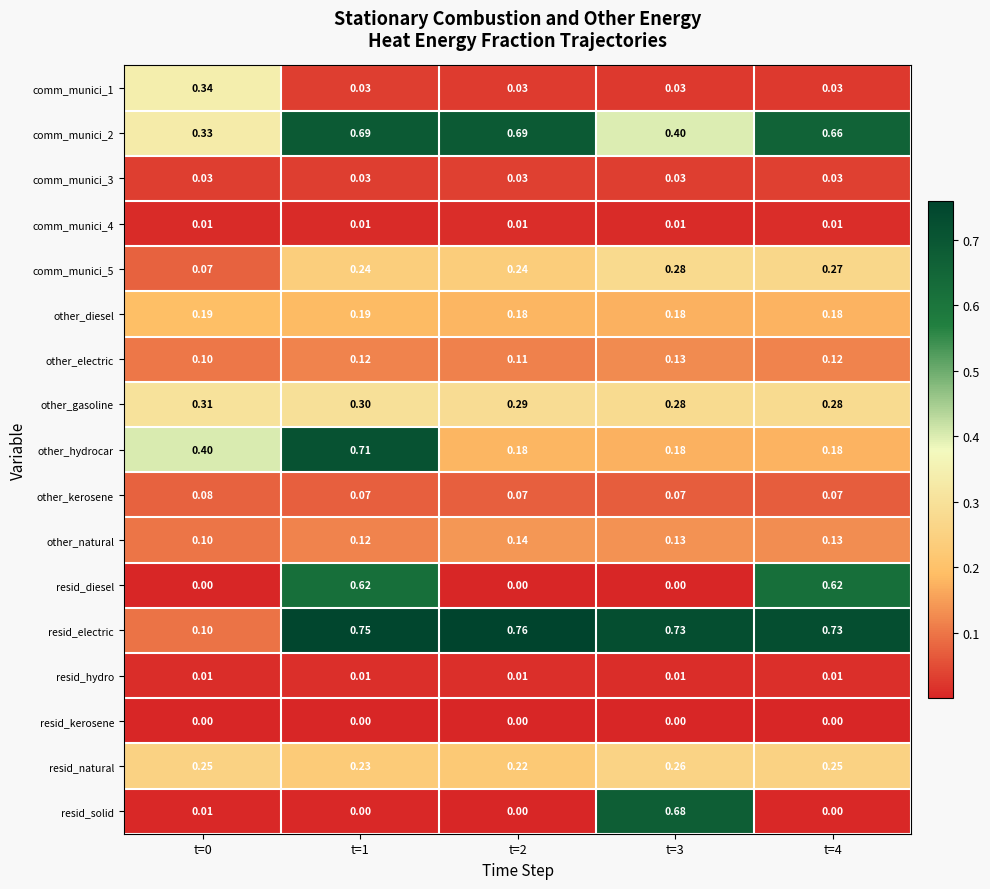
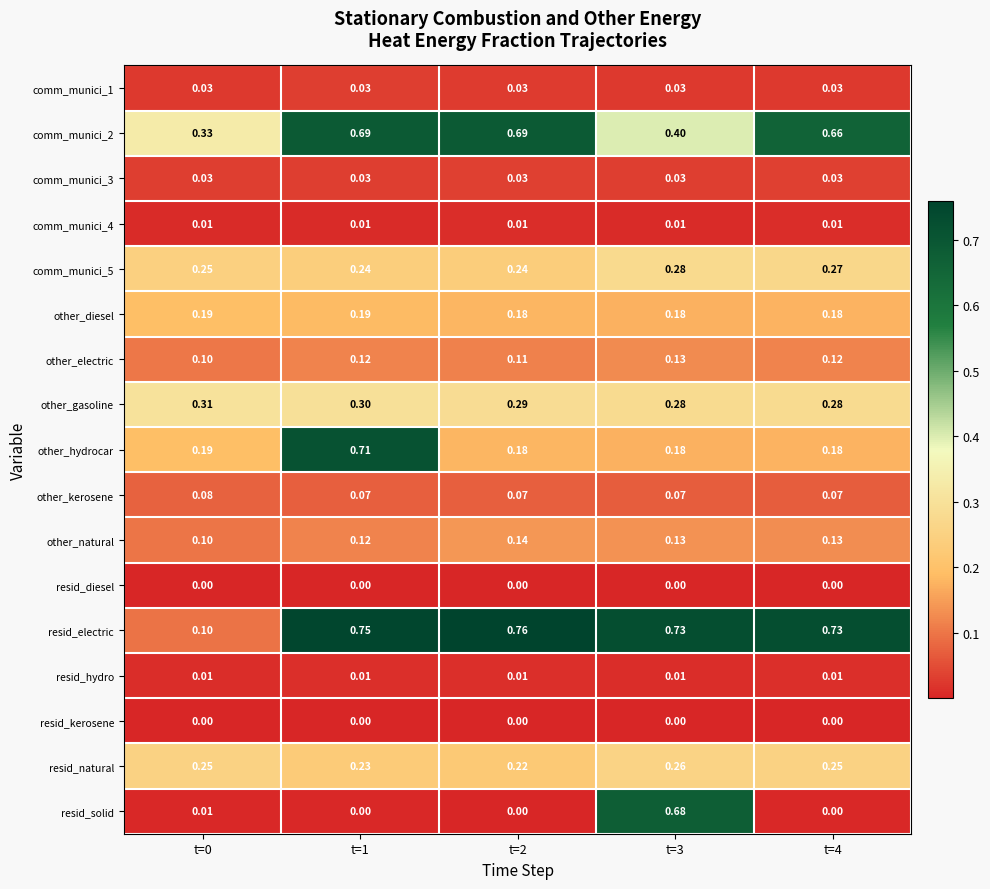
  {
    "comm_munici_1": {
-     "t=0": 0.34,
+     "t=0": 0.03,
      "t=1": 0.03,
      "t=2": 0.03,
      "t=3": 0.03,
      "t=4": 0.03
    },
    "comm_munici_2": {
      "t=0": 0.33,
      "t=1": 0.69,
      "t=2": 0.69,
      "t=3": 0.40,
      "t=4": 0.66
    },
    "comm_munici_3": {
      "t=0": 0.03,
      "t=1": 0.03,
      "t=2": 0.03,
      "t=3": 0.03,
      "t=4": 0.03
    },
    "comm_munici_4": {
      "t=0": 0.01,
      "t=1": 0.01,
      "t=2": 0.01,
      "t=3": 0.01,
      "t=4": 0.01
    },
    "comm_munici_5": {
-     "t=0": 0.07,
+     "t=0": 0.25,
      "t=1": 0.24,
      "t=2": 0.24,
      "t=3": 0.28,
      "t=4": 0.27
    },
    "other_diesel": {
      "t=0": 0.19,
      "t=1": 0.19,
      "t=2": 0.18,
      "t=3": 0.18,
      "t=4": 0.18
    },
    "other_electric": {
      "t=0": 0.10,
      "t=1": 0.12,
      "t=2": 0.11,
      "t=3": 0.13,
      "t=4": 0.12
    },
    "other_gasoline": {
      "t=0": 0.31,
      "t=1": 0.30,
      "t=2": 0.29,
      "t=3": 0.28,
      "t=4": 0.28
    },
    "other_hydrocar": {
-     "t=0": 0.40,
+     "t=0": 0.19,
      "t=1": 0.71,
      "t=2": 0.18,
      "t=3": 0.18,
      "t=4": 0.18
    },
    "other_kerosene": {
      "t=0": 0.08,
      "t=1": 0.07,
      "t=2": 0.07,
      "t=3": 0.07,
      "t=4": 0.07
    },
    "other_natural": {
      "t=0": 0.10,
      "t=1": 0.12,
      "t=2": 0.14,
      "t=3": 0.13,
      "t=4": 0.13
    },
    "resid_diesel": {
      "t=0": 0.00,
-     "t=1": 0.62,
+     "t=1": 0.00,
      "t=2": 0.00,
      "t=3": 0.00,
-     "t=4": 0.62
+     "t=4": 0.00
    },
    "resid_electric": {
      "t=0": 0.10,
      "t=1": 0.75,
      "t=2": 0.76,
      "t=3": 0.73,
      "t=4": 0.73
    },
    "resid_hydro": {
      "t=0": 0.01,
      "t=1": 0.01,
      "t=2": 0.01,
      "t=3": 0.01,
      "t=4": 0.01
    },
    "resid_kerosene": {
      "t=0": 0.00,
      "t=1": 0.00,
      "t=2": 0.00,
      "t=3": 0.00,
      "t=4": 0.00
    },
    "resid_natural": {
      "t=0": 0.25,
      "t=1": 0.23,
      "t=2": 0.22,
      "t=3": 0.26,
      "t=4": 0.25
    },
    "resid_solid": {
      "t=0": 0.01,
      "t=1": 0.00,
      "t=2": 0.00,
      "t=3": 0.68,
      "t=4": 0.00
    }
  }
